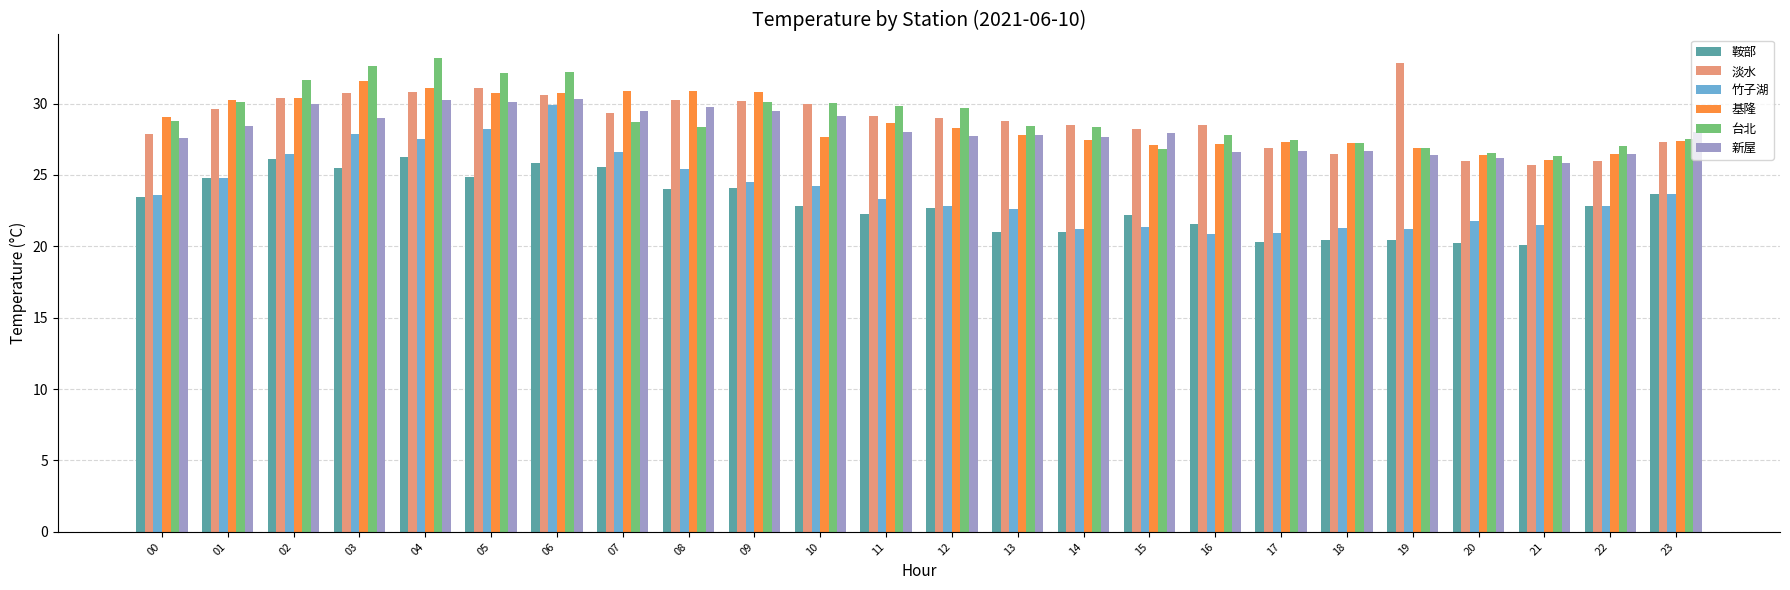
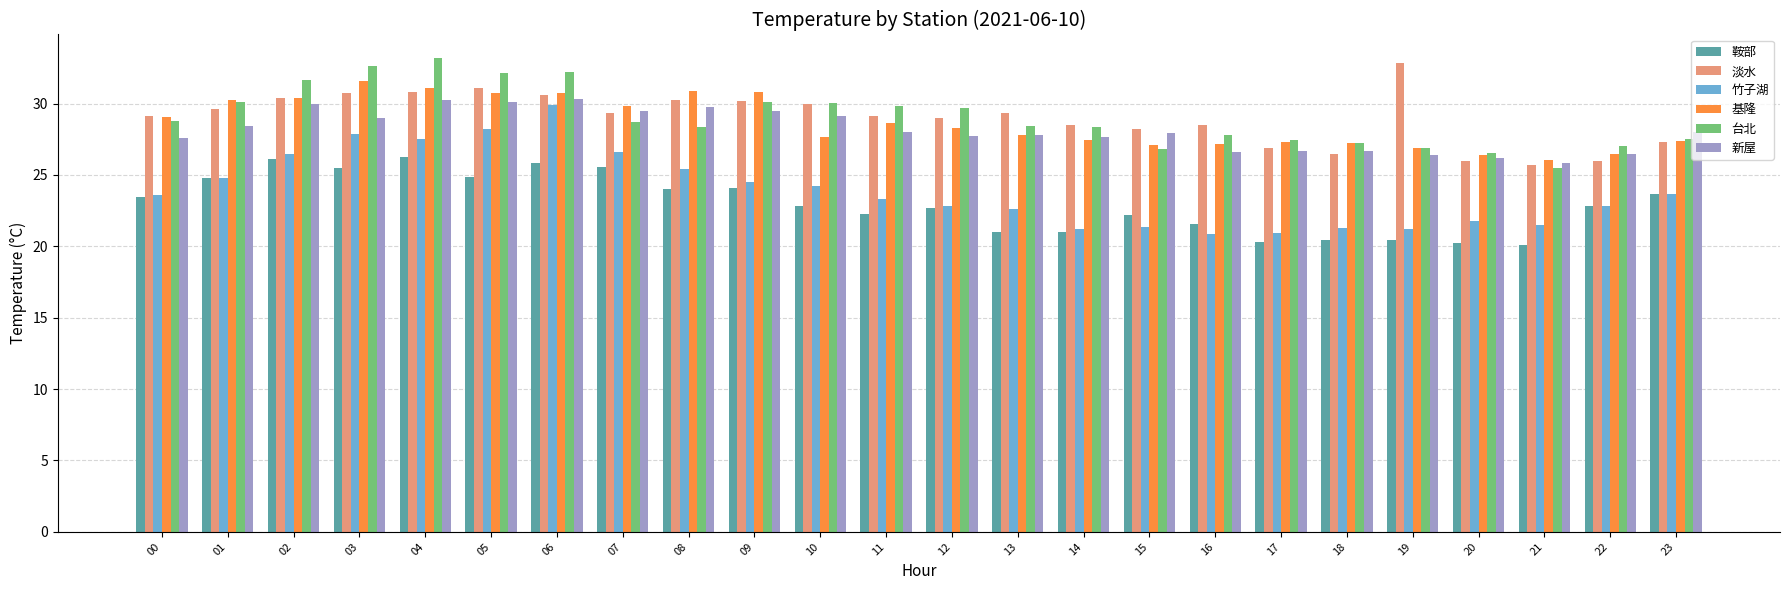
  {
    "淡水": {
-     "00": 27.9,
+     "00": 29.1,
      "01": 29.6,
      "02": 30.4,
      "03": 30.7,
      "04": 30.8,
      "05": 31.1,
      "06": 30.6,
      "07": 29.3,
      "08": 30.3,
      "09": 30.2,
      "10": 30.0,
      "11": 29.2,
      "12": 29.0,
-     "13": 28.8,
+     "13": 29.3,
      "14": 28.5,
      "15": 28.2,
      "16": 28.5,
      "17": 26.9,
      "18": 26.4,
      "19": 32.9,
      "20": 26.0,
      "21": 25.7,
      "22": 26.0,
      "23": 27.3
    },
    "基隆": {
      "00": 29.1,
      "01": 30.2,
      "02": 30.4,
      "03": 31.6,
      "04": 31.1,
      "05": 30.8,
      "06": 30.8,
-     "07": 30.9,
+     "07": 29.8,
      "08": 30.9,
      "09": 30.8,
      "10": 27.7,
      "11": 28.7,
      "12": 28.3,
      "13": 27.8,
      "14": 27.4,
      "15": 27.1,
      "16": 27.2,
      "17": 27.3,
      "18": 27.2,
      "19": 26.9,
      "20": 26.4,
      "21": 26.0,
      "22": 26.5,
      "23": 27.4
    },
    "台北": {
      "00": 28.8,
      "01": 30.1,
      "02": 31.7,
      "03": 32.6,
      "04": 33.2,
      "05": 32.1,
      "06": 32.2,
      "07": 28.7,
      "08": 28.4,
      "09": 30.1,
      "10": 30.1,
      "11": 29.8,
      "12": 29.7,
      "13": 28.5,
      "14": 28.4,
      "15": 26.8,
      "16": 27.8,
      "17": 27.4,
      "18": 27.2,
      "19": 26.9,
      "20": 26.6,
-     "21": 26.3,
+     "21": 25.5,
      "22": 27.1,
      "23": 27.5
    }
  }
